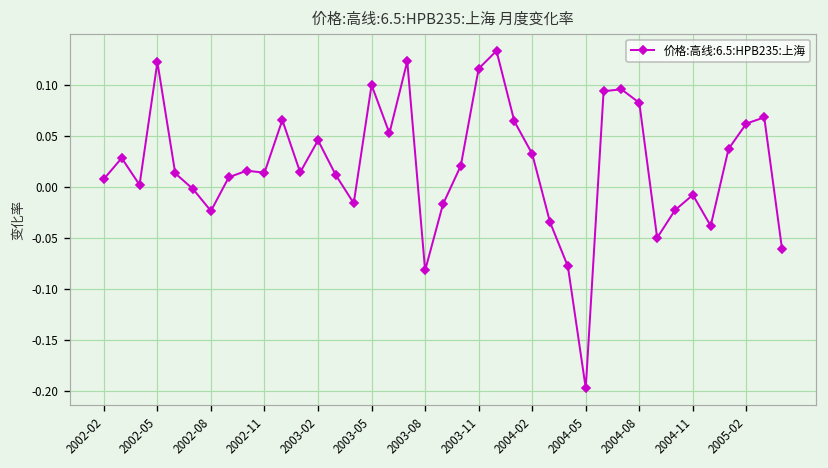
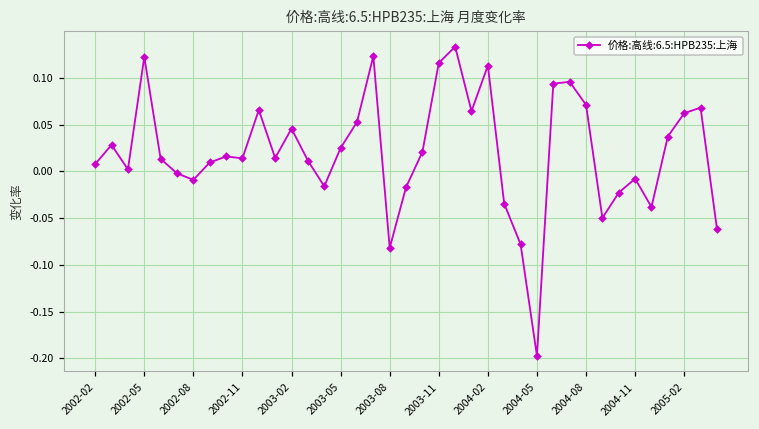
  {
    "2002-02": 0.01,
    "2002-05": 0.12,
-   "2002-08": -0.02,
+   "2002-08": -0.01,
    "2002-11": 0.01,
    "2003-02": 0.05,
-   "2003-05": 0.10,
+   "2003-05": 0.02,
    "2003-08": -0.08,
    "2003-11": 0.12,
-   "2004-02": 0.03,
+   "2004-02": 0.11,
    "2004-05": -0.20,
-   "2004-08": 0.08,
+   "2004-08": 0.07,
    "2004-11": -0.01,
    "2005-02": 0.06
  }
